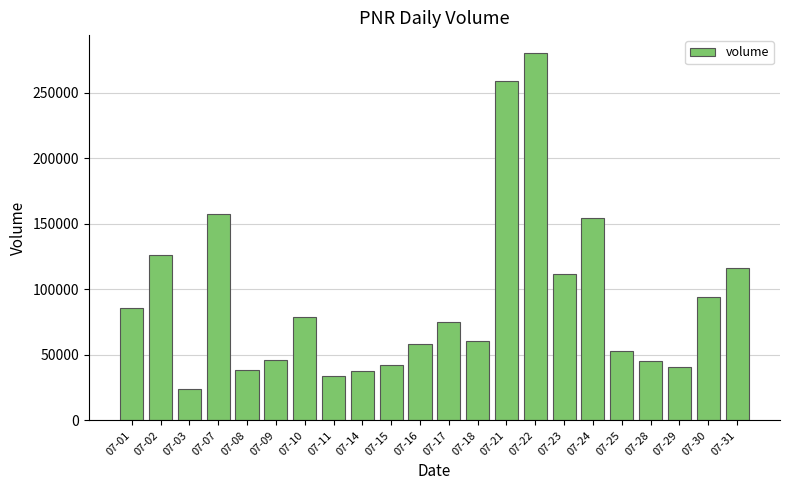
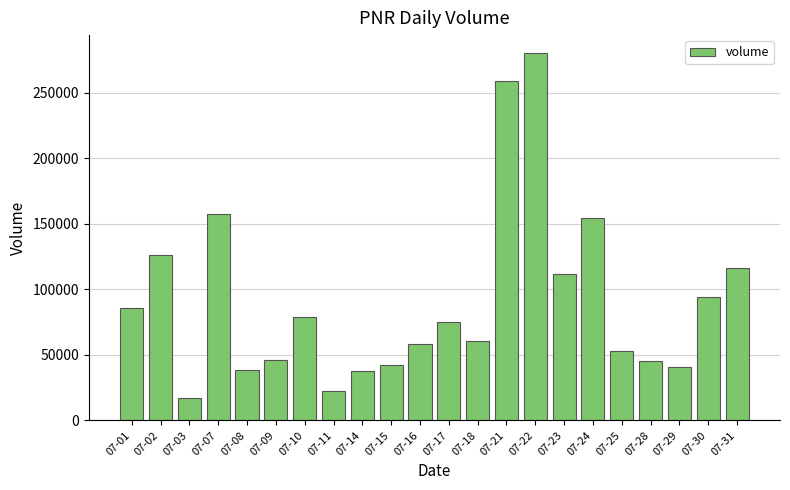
  {
    "07-01": 86000,
    "07-02": 126000,
-   "07-03": 24000,
+   "07-03": 17000,
    "07-07": 158000,
    "07-08": 38000,
    "07-09": 46000,
    "07-10": 79000,
-   "07-11": 34000,
+   "07-11": 23000,
    "07-14": 38000,
    "07-15": 42000,
    "07-16": 58000,
    "07-17": 75000,
    "07-18": 61000,
    "07-21": 259000,
    "07-22": 280000,
    "07-23": 112000,
    "07-24": 155000,
    "07-25": 53000,
    "07-28": 45000,
    "07-29": 41000,
    "07-30": 94000,
    "07-31": 116000
  }
